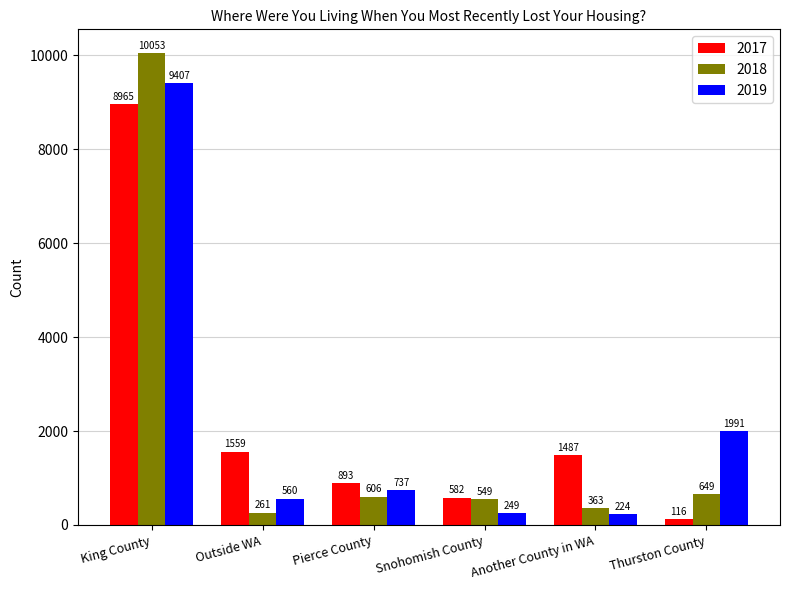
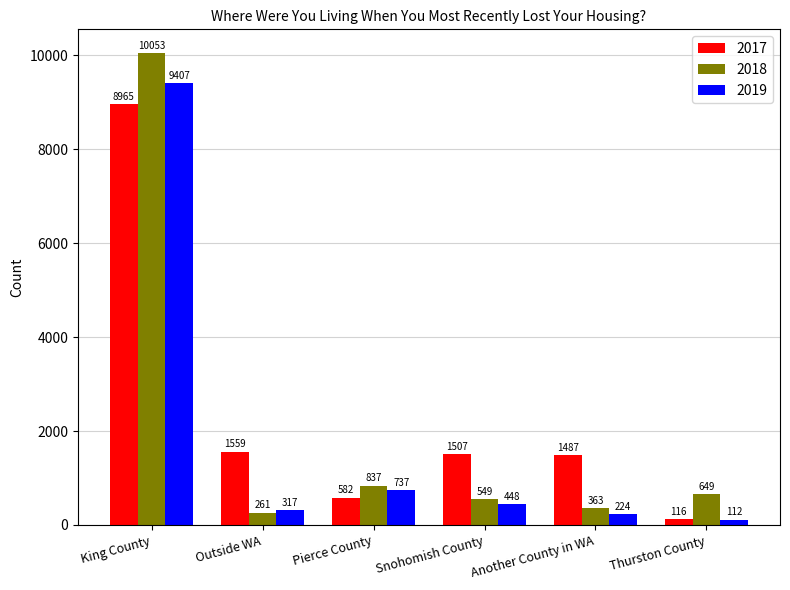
  {
    "2017": {
      "King County": 8965,
      "Outside WA": 1559,
-     "Pierce County": 893,
-     "Snohomish County": 582,
+     "Pierce County": 582,
+     "Snohomish County": 1507,
      "Another County in WA": 1487,
      "Thurston County": 116
    },
    "2018": {
      "King County": 10053,
      "Outside WA": 261,
-     "Pierce County": 606,
+     "Pierce County": 837,
      "Snohomish County": 549,
      "Another County in WA": 363,
      "Thurston County": 649
    },
    "2019": {
      "King County": 9407,
-     "Outside WA": 560,
+     "Outside WA": 317,
      "Pierce County": 737,
-     "Snohomish County": 249,
+     "Snohomish County": 448,
      "Another County in WA": 224,
-     "Thurston County": 1991
+     "Thurston County": 112
    }
  }
